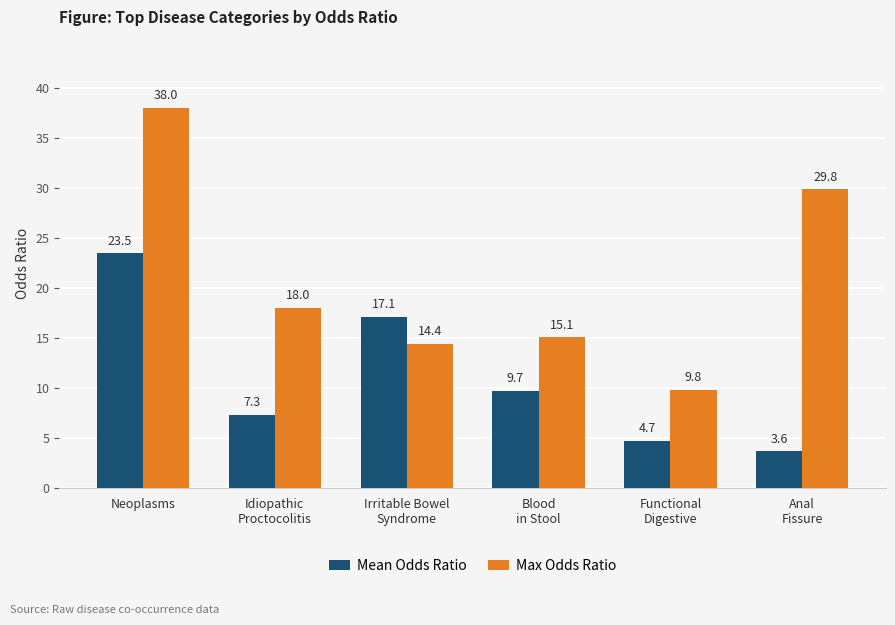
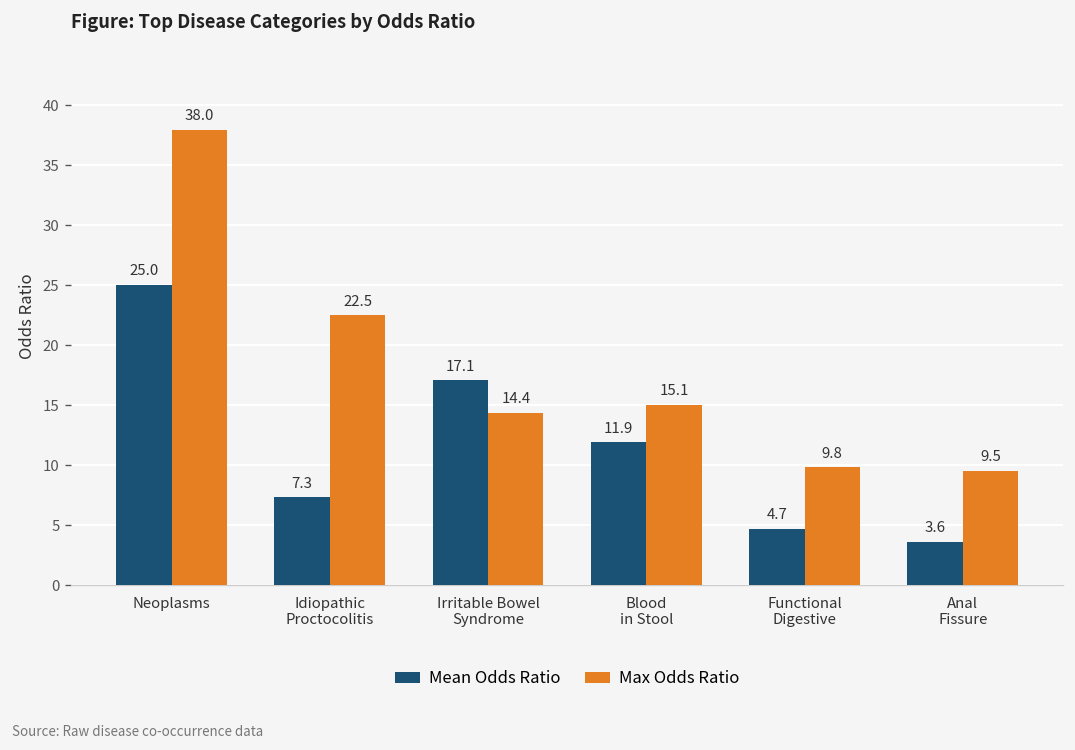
  {
    "Mean Odds Ratio": {
-     "Neoplasms": 23.5,
+     "Neoplasms": 25.0,
      "Idiopathic Proctocolitis": 7.3,
      "Irritable Bowel Syndrome": 17.1,
-     "Blood in Stool": 9.7,
+     "Blood in Stool": 11.9,
      "Functional Digestive": 4.7,
      "Anal Fissure": 3.6
    },
    "Max Odds Ratio": {
      "Neoplasms": 38.0,
-     "Idiopathic Proctocolitis": 18.0,
+     "Idiopathic Proctocolitis": 22.5,
      "Irritable Bowel Syndrome": 14.4,
      "Blood in Stool": 15.1,
      "Functional Digestive": 9.8,
-     "Anal Fissure": 29.8
+     "Anal Fissure": 9.5
    }
  }
